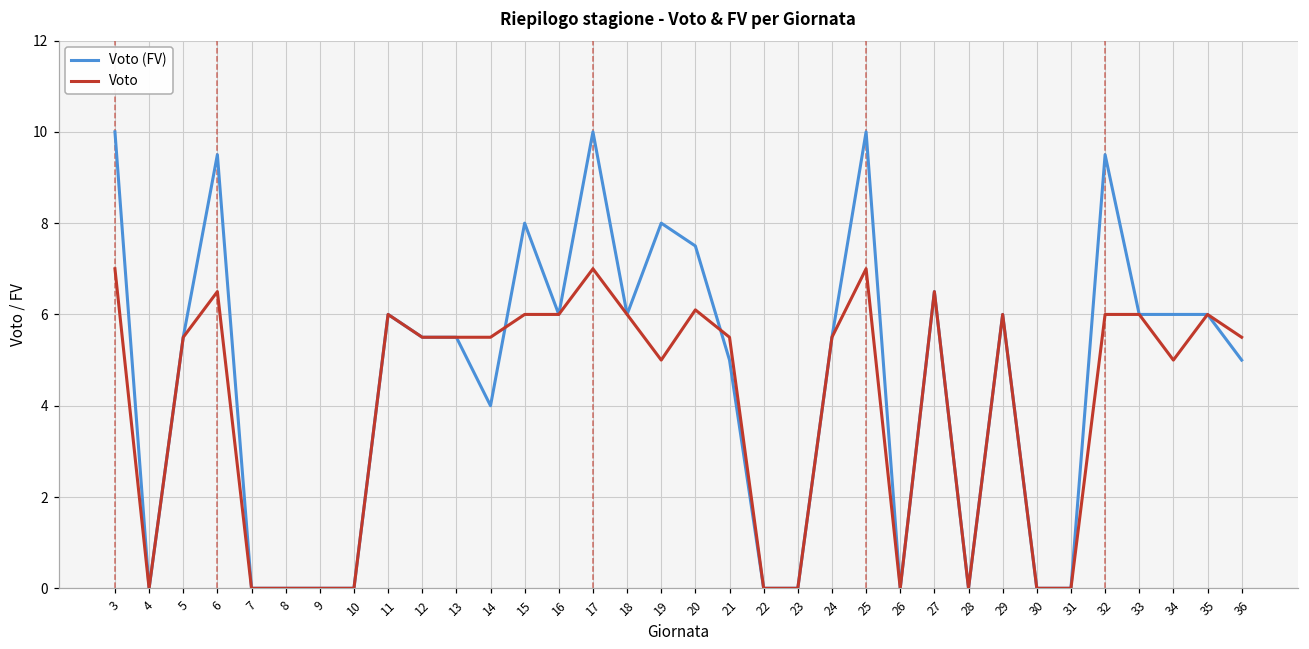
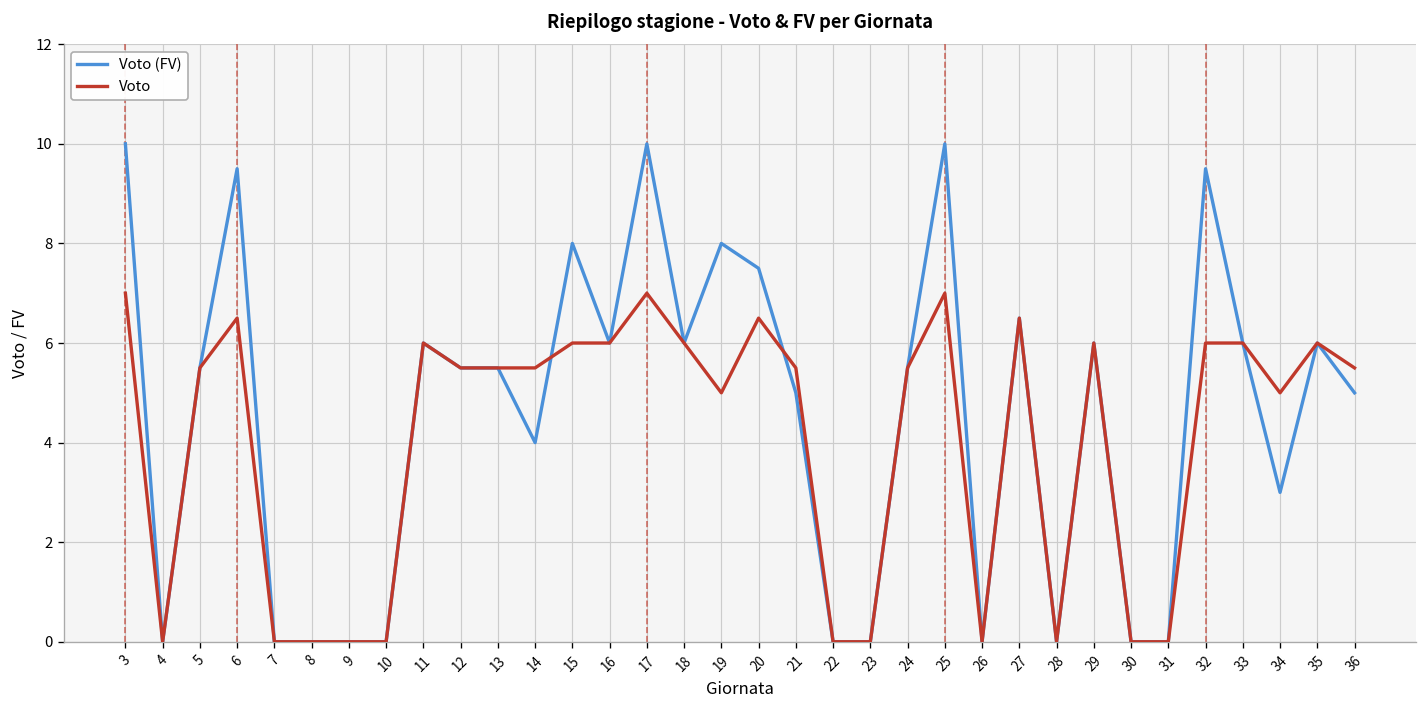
  {
    "Voto (FV)": {
      "3": 10,
      "6": 9.5,
      "14": 4,
      "15": 8,
      "17": 10,
      "19": 8,
      "20": 7.5,
      "21": 5,
      "25": 10,
      "32": 9.5,
-     "34": 6,
+     "34": 3,
      "36": 5
    },
    "Voto": {
      "3": 7.0,
      "6": 6.5,
      "14": 5.5,
      "15": 6.0,
      "17": 7.0,
      "19": 5.0,
-     "20": 6.1,
+     "20": 6.5,
      "21": 5.5,
      "25": 7.0,
      "32": 6.0,
      "34": 5.0,
      "36": 5.5
    }
  }
